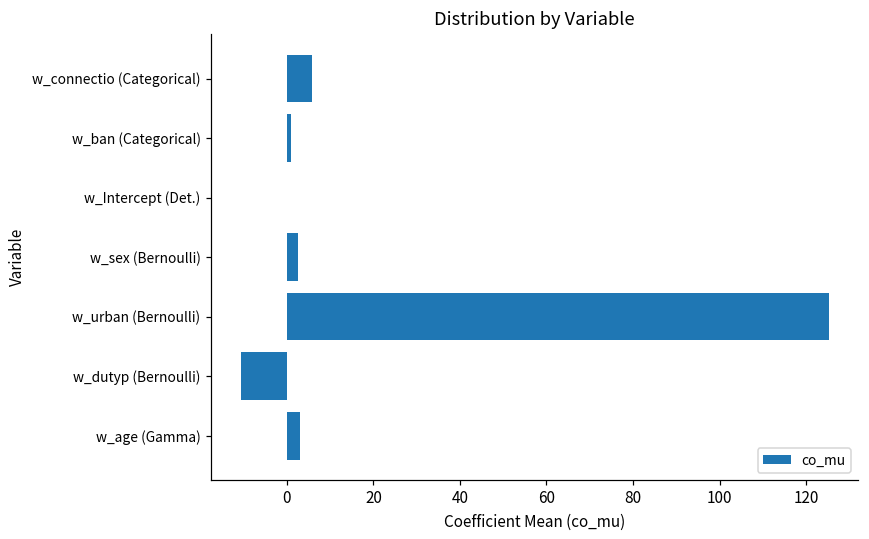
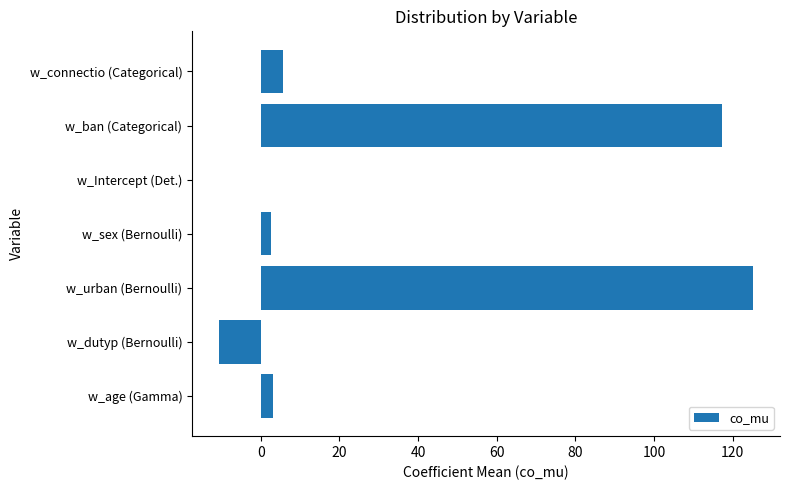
  {
    "w_connectio (Categorical)": 6,
-   "w_ban (Categorical)": 1,
+   "w_ban (Categorical)": 117,
    "w_Intercept (Det.)": 0,
    "w_sex (Bernoulli)": 3,
    "w_urban (Bernoulli)": 125,
    "w_dutyp (Bernoulli)": -11,
    "w_age (Gamma)": 3
  }
